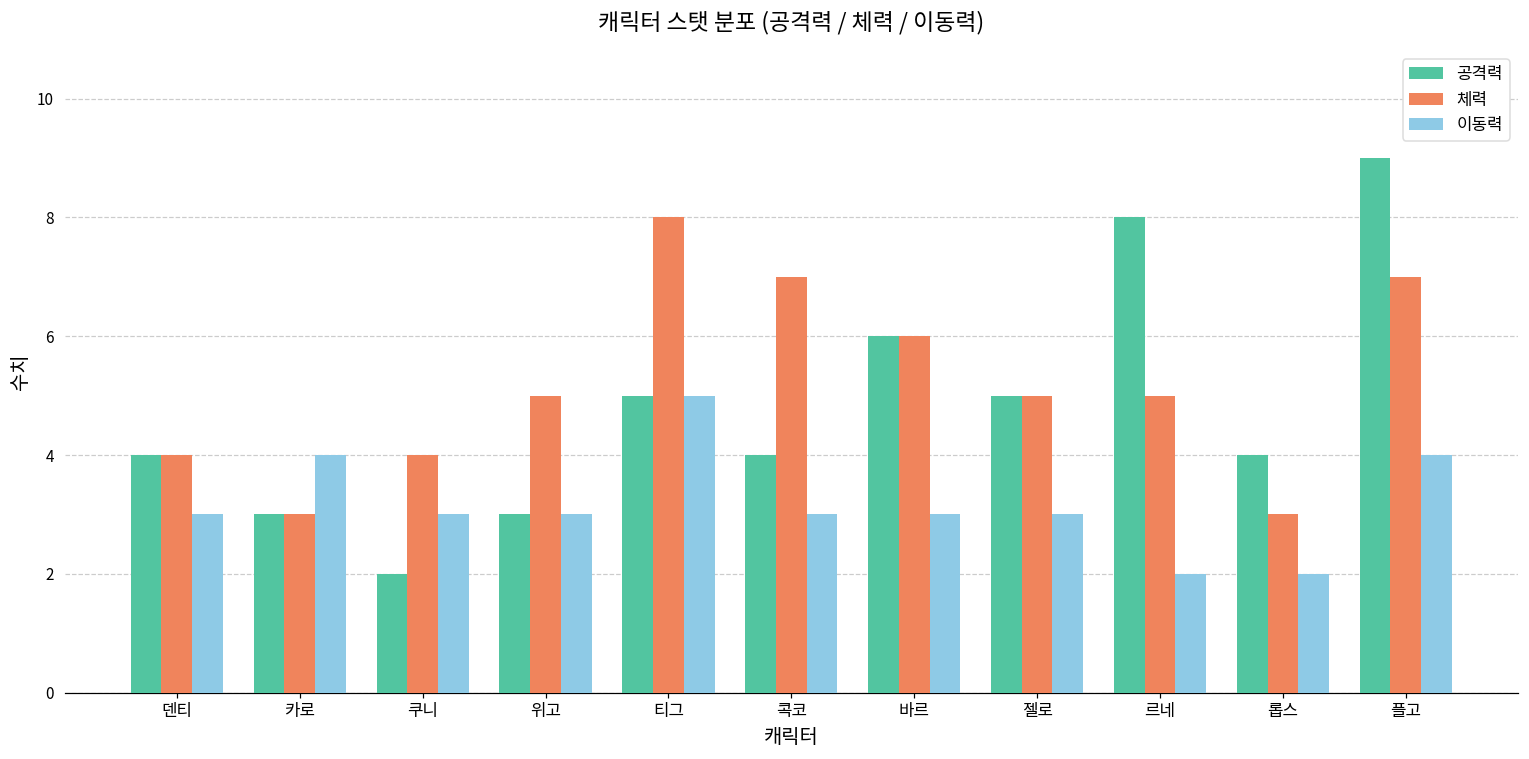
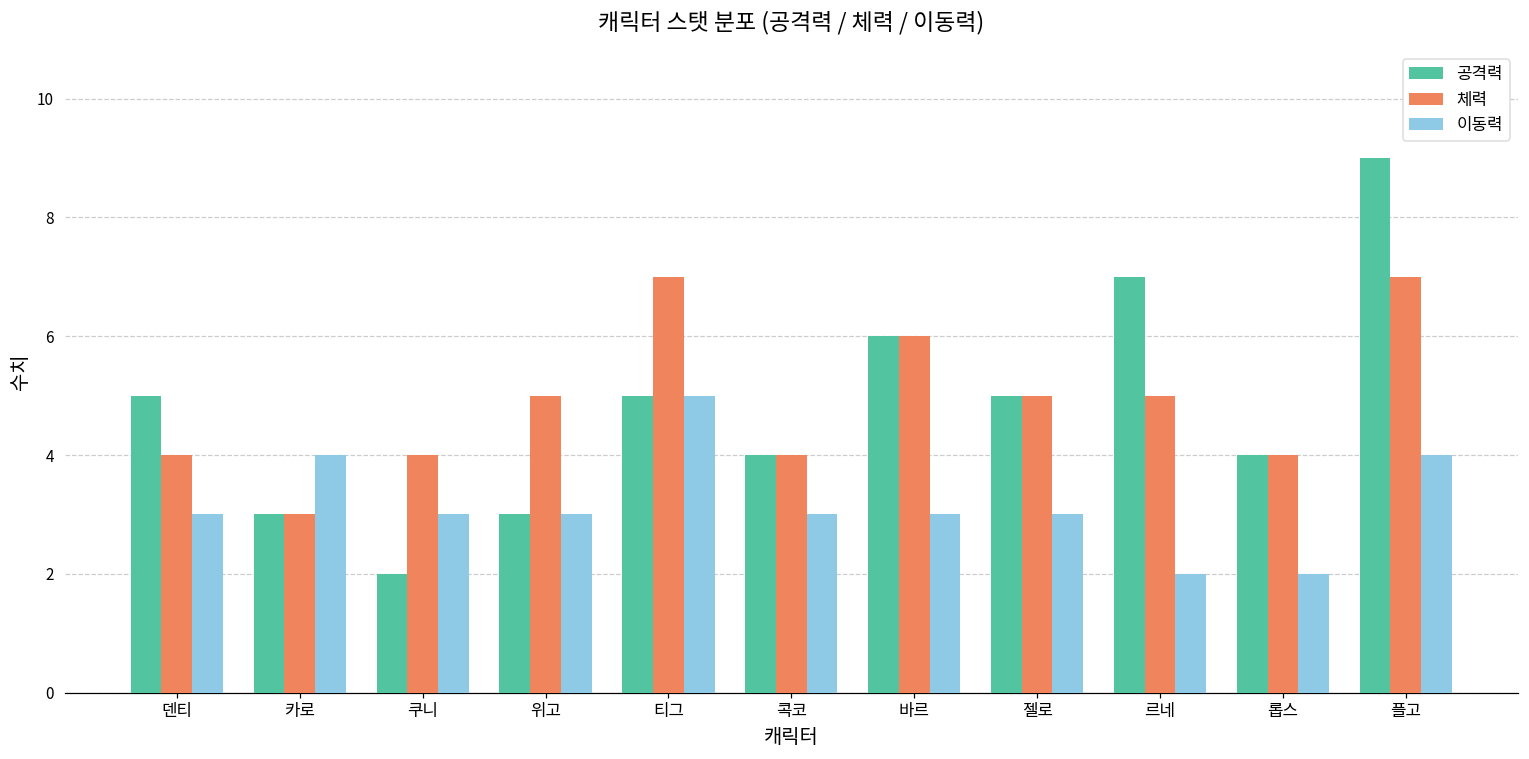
  {
    "공격력": {
-     "덴티": 4,
+     "덴티": 5,
      "카로": 3,
      "쿠니": 2,
      "위고": 3,
      "티그": 5,
      "콕코": 4,
      "바르": 6,
      "젤로": 5,
-     "르네": 8,
+     "르네": 7,
      "롭스": 4,
      "플고": 9
    },
    "체력": {
      "덴티": 4,
      "카로": 3,
      "쿠니": 4,
      "위고": 5,
-     "티그": 8,
-     "콕코": 7,
+     "티그": 7,
+     "콕코": 4,
      "바르": 6,
      "젤로": 5,
      "르네": 5,
-     "롭스": 3,
+     "롭스": 4,
      "플고": 7
    },
    "이동력": {
      "덴티": 3,
      "카로": 4,
      "쿠니": 3,
      "위고": 3,
      "티그": 5,
      "콕코": 3,
      "바르": 3,
      "젤로": 3,
      "르네": 2,
      "롭스": 2,
      "플고": 4
    }
  }
